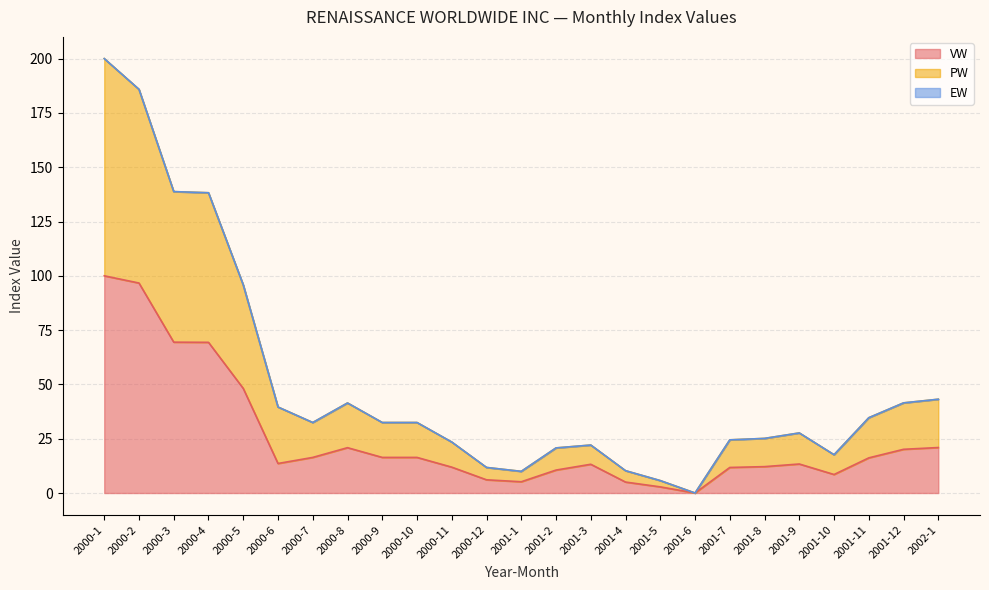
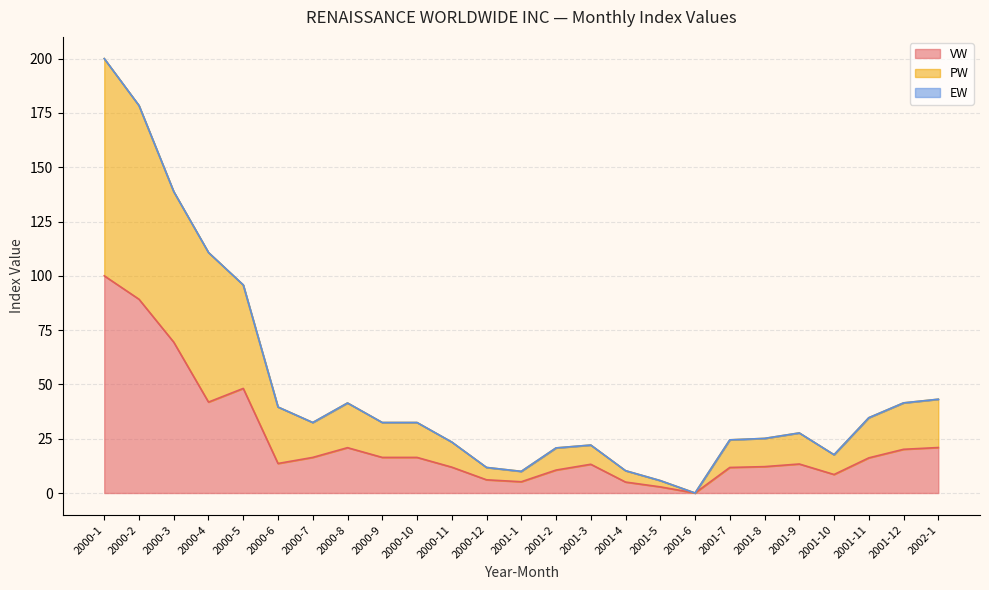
  {
    "VW": {
      "2000-1": 100,
-     "2000-2": 97,
+     "2000-2": 89,
      "2000-3": 69,
-     "2000-4": 69,
+     "2000-4": 42,
      "2000-5": 48,
      "2000-6": 14,
      "2000-7": 16,
      "2000-8": 21,
      "2000-9": 16,
      "2000-10": 16,
      "2000-11": 12,
      "2000-12": 6,
      "2001-1": 5,
      "2001-2": 11,
      "2001-3": 13,
      "2001-4": 5,
      "2001-5": 3,
      "2001-7": 12,
      "2001-8": 12,
      "2001-9": 13,
      "2001-10": 9,
      "2001-11": 16,
      "2001-12": 20,
      "2002-1": 21
    }
  }
